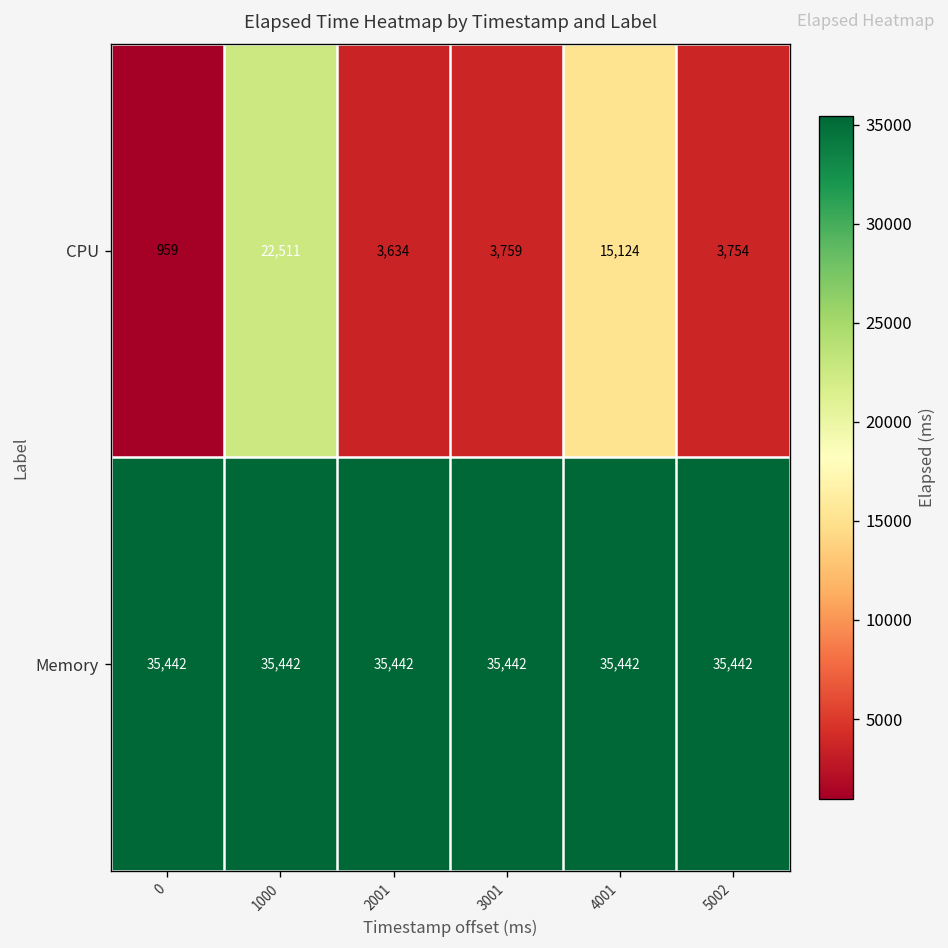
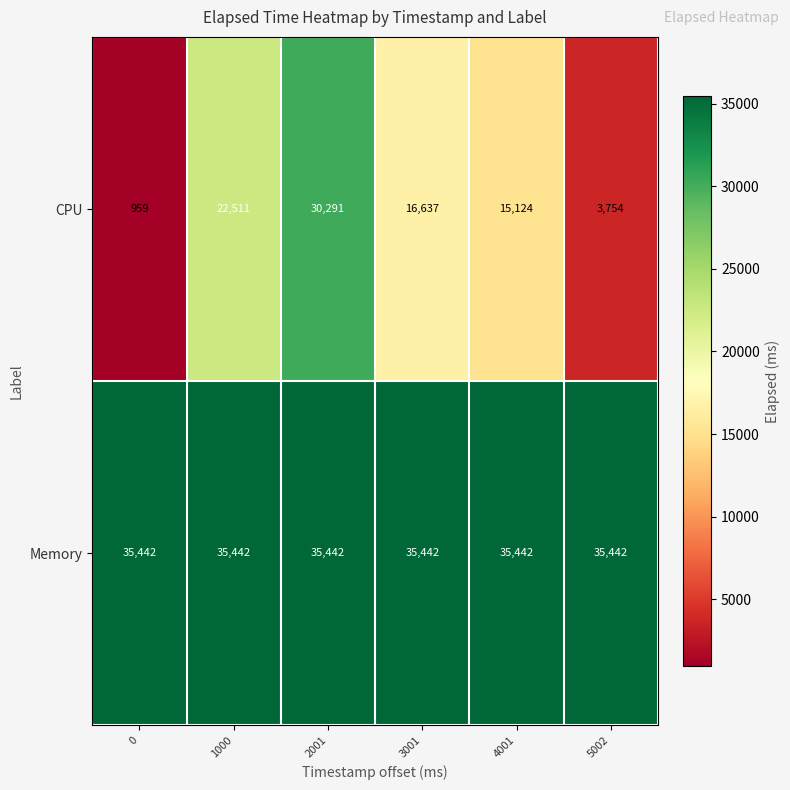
  {
    "CPU": {
      "0": "959",
      "1000": "22,511",
-     "2001": "3,634",
-     "3001": "3,759",
+     "2001": "30,291",
+     "3001": "16,637",
      "4001": "15,124",
      "5002": "3,754"
    },
    "Memory": {
      "0": "35,442",
      "1000": "35,442",
      "2001": "35,442",
      "3001": "35,442",
      "4001": "35,442",
      "5002": "35,442"
    }
  }
